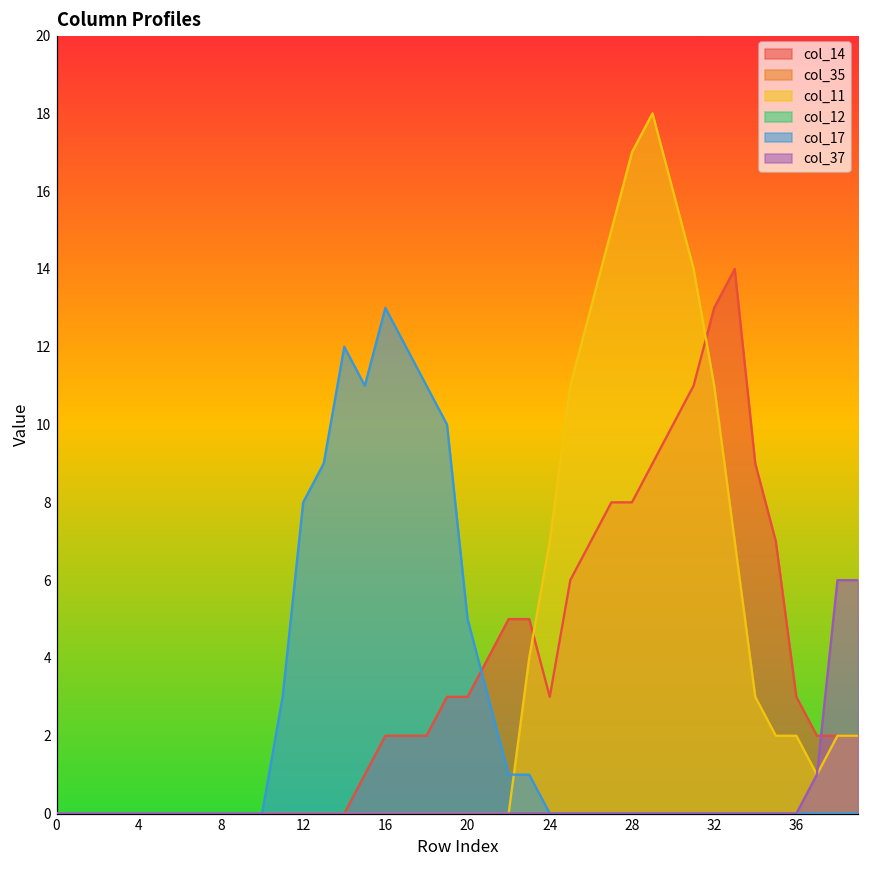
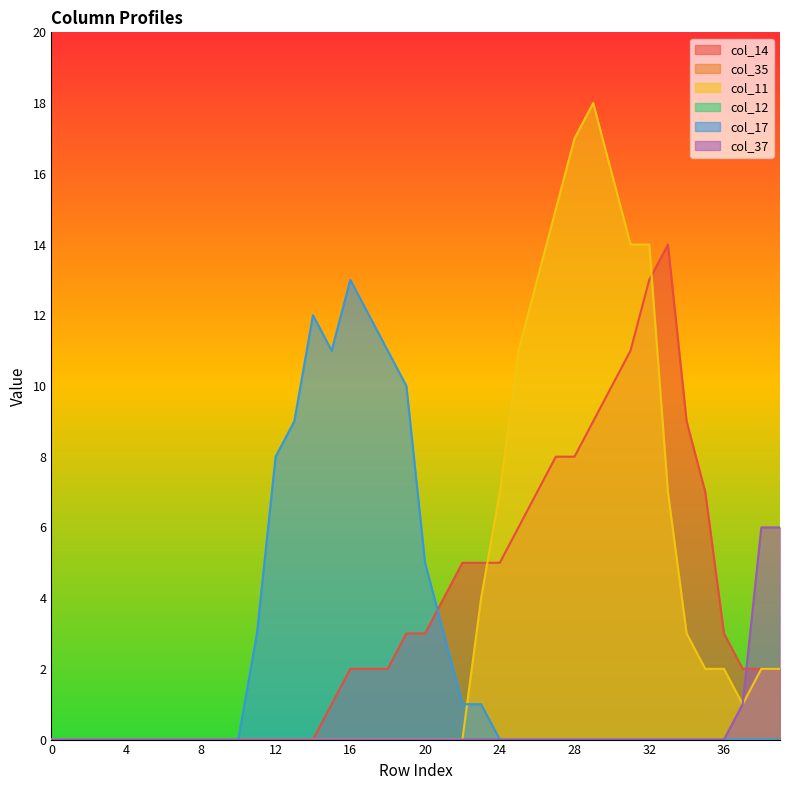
  {
    "col_14": {
      "16": 2,
      "20": 3,
-     "24": 3,
+     "24": 5,
      "28": 8,
      "32": 13,
      "36": 3
    },
    "col_11": {
      "24": 7,
      "28": 17,
-     "32": 11,
+     "32": 14,
      "36": 2
    },
    "col_17": {
      "12": 8,
      "16": 13,
      "20": 5
    }
  }
